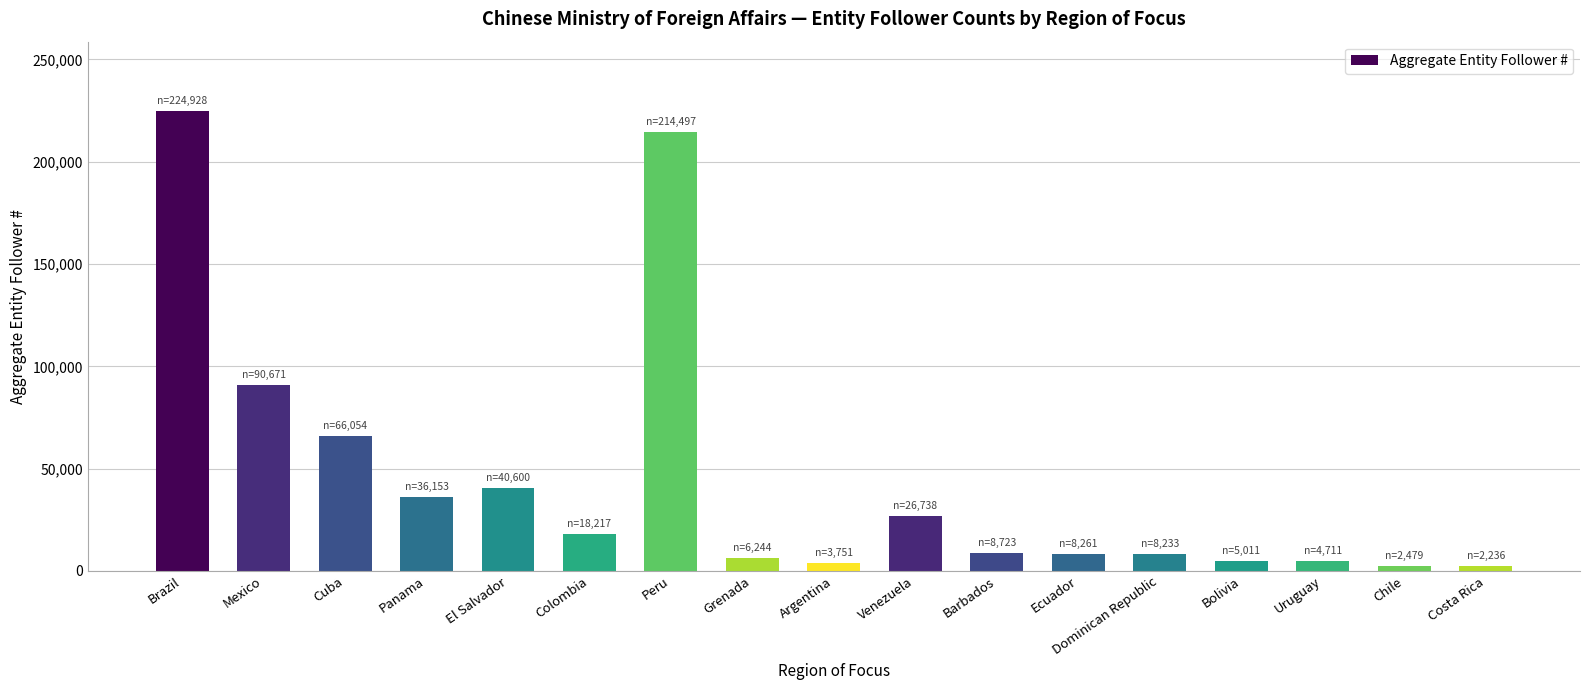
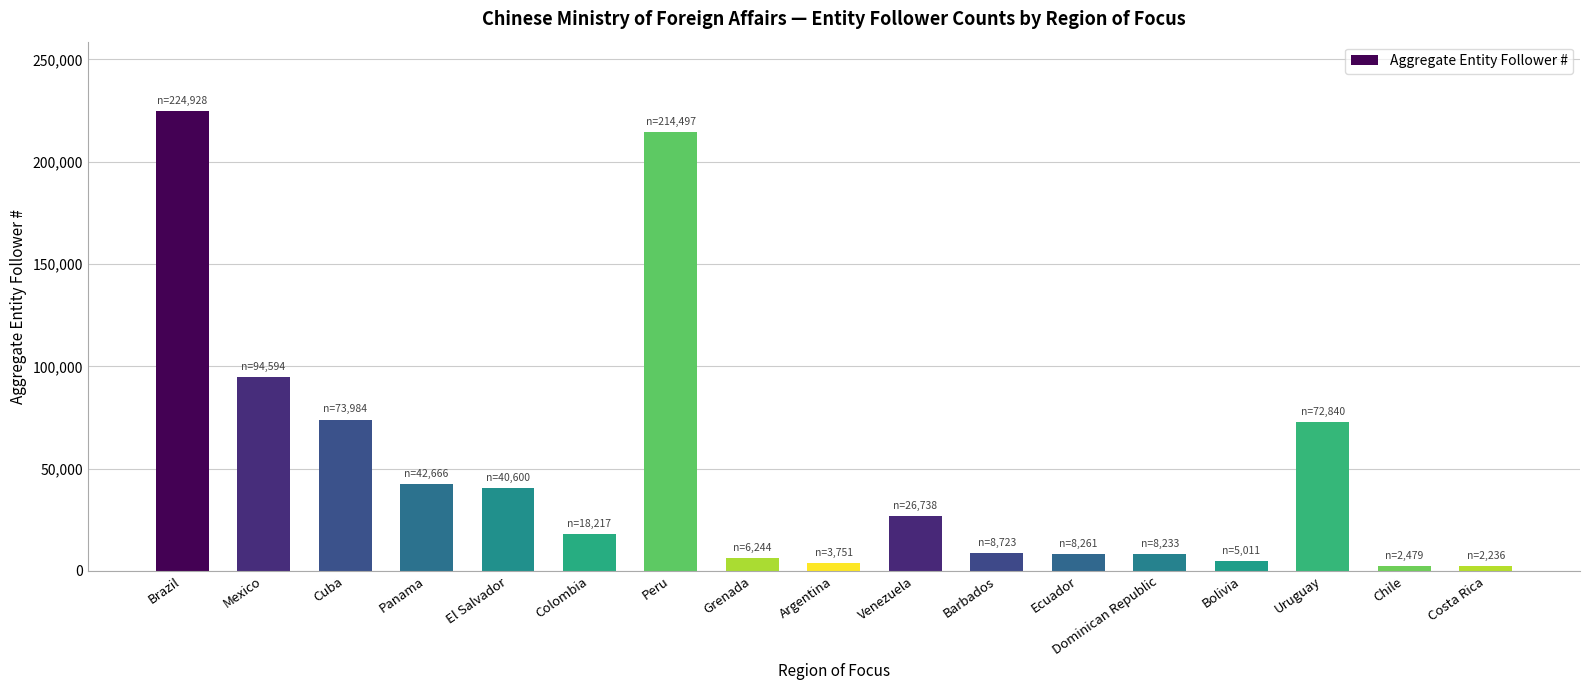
  {
    "Brazil": "224,928",
-   "Mexico": "90,671",
-   "Cuba": "66,054",
-   "Panama": "36,153",
+   "Mexico": "94,594",
+   "Cuba": "73,984",
+   "Panama": "42,666",
    "El Salvador": "40,600",
    "Colombia": "18,217",
    "Peru": "214,497",
    "Grenada": "6,244",
    "Argentina": "3,751",
    "Barbados": "8,723",
    "Ecuador": "8,261",
    "Dominican Republic": "8,233",
    "Bolivia": "5,011",
-   "Uruguay": "4,711",
+   "Uruguay": "72,840",
    "Chile": "2,479",
    "Costa Rica": "2,236"
  }
